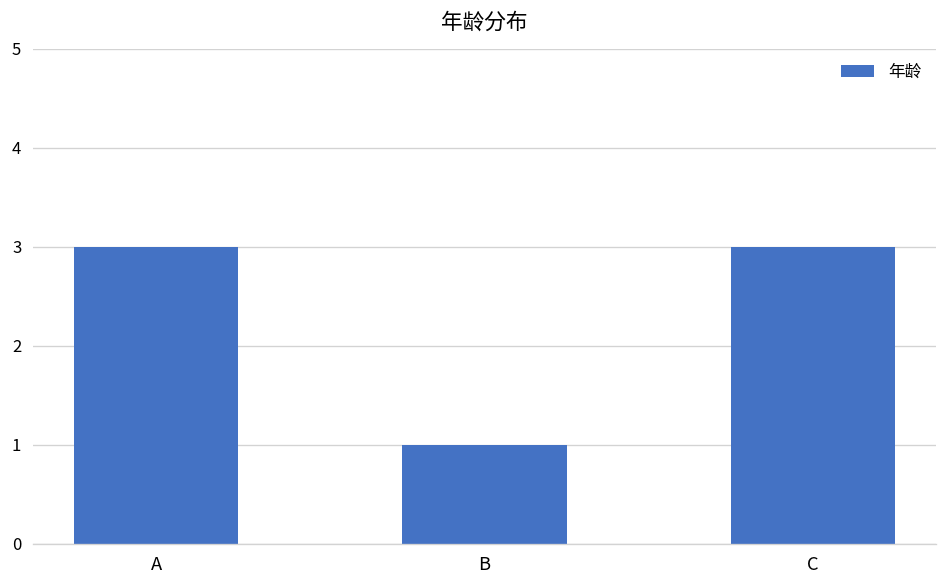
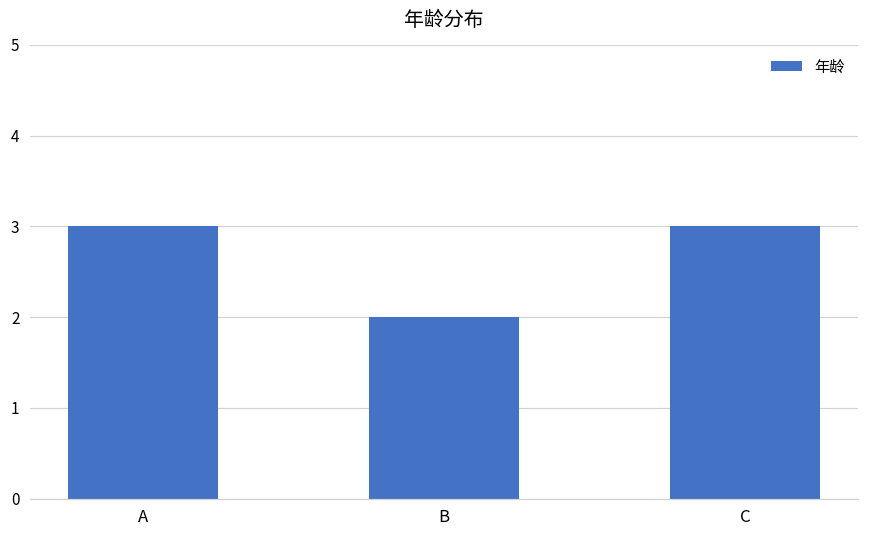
  {
    "A": 3,
-   "B": 1,
+   "B": 2,
    "C": 3
  }
